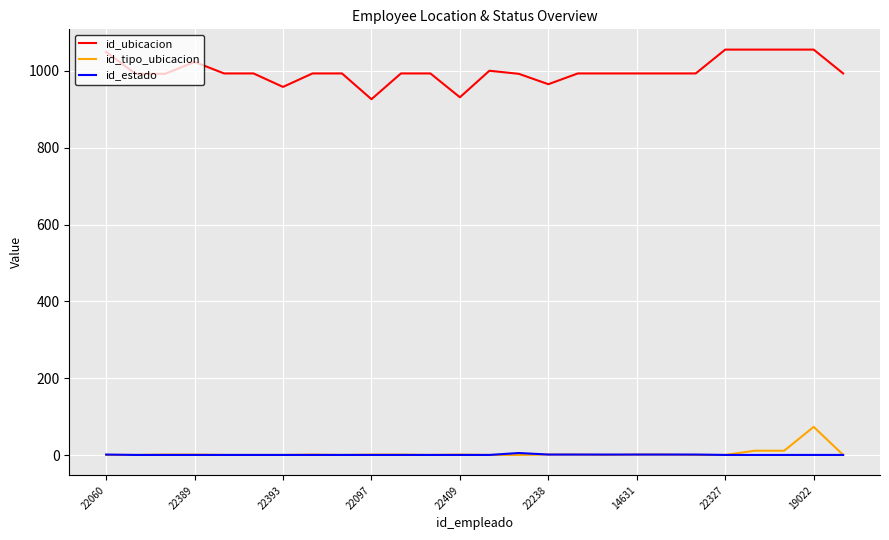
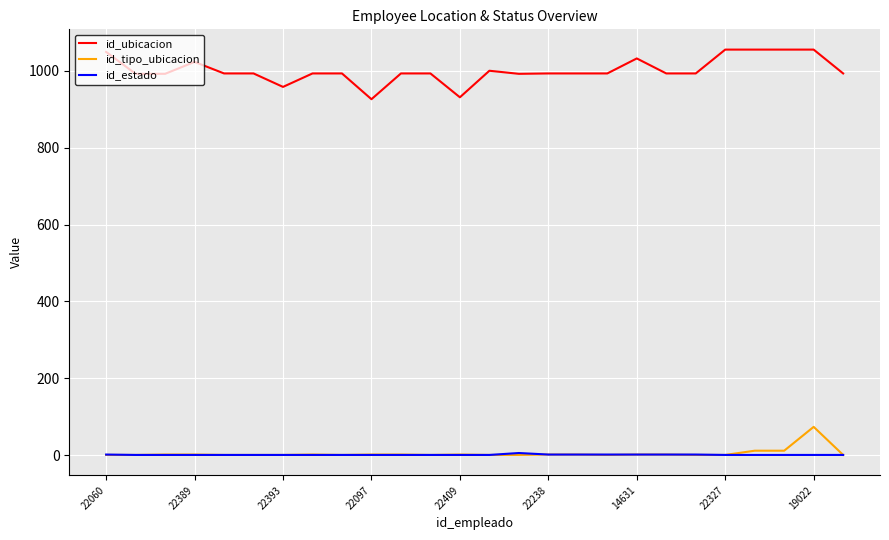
  {
    "id_ubicacion": {
      "22393": 960,
      "22097": 930,
      "22409": 930,
-     "22238": 970,
-     "14631": 990,
+     "22238": 990,
+     "14631": 1030,
      "22327": 1060,
      "19022": 1060
    },
    "id_tipo_ubicacion": {
      "19022": 70
    },
    "id_estado": {
      "19022": 0
    }
  }
